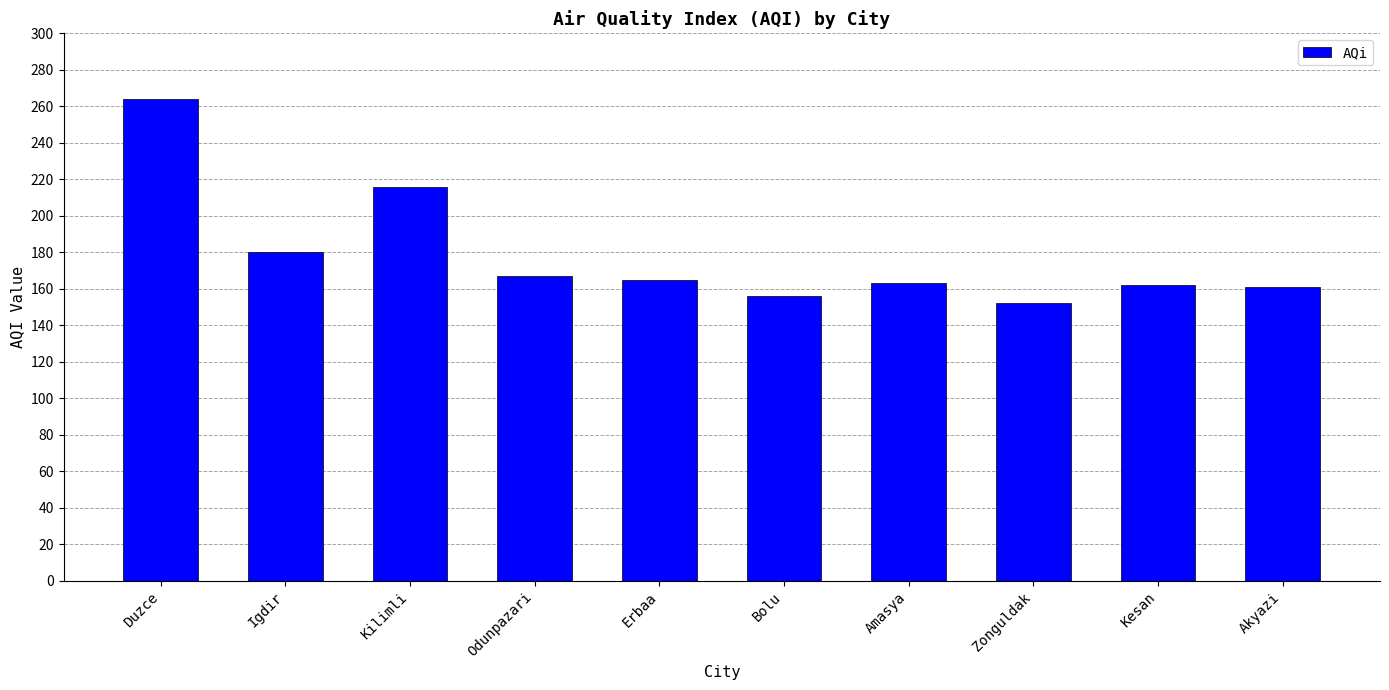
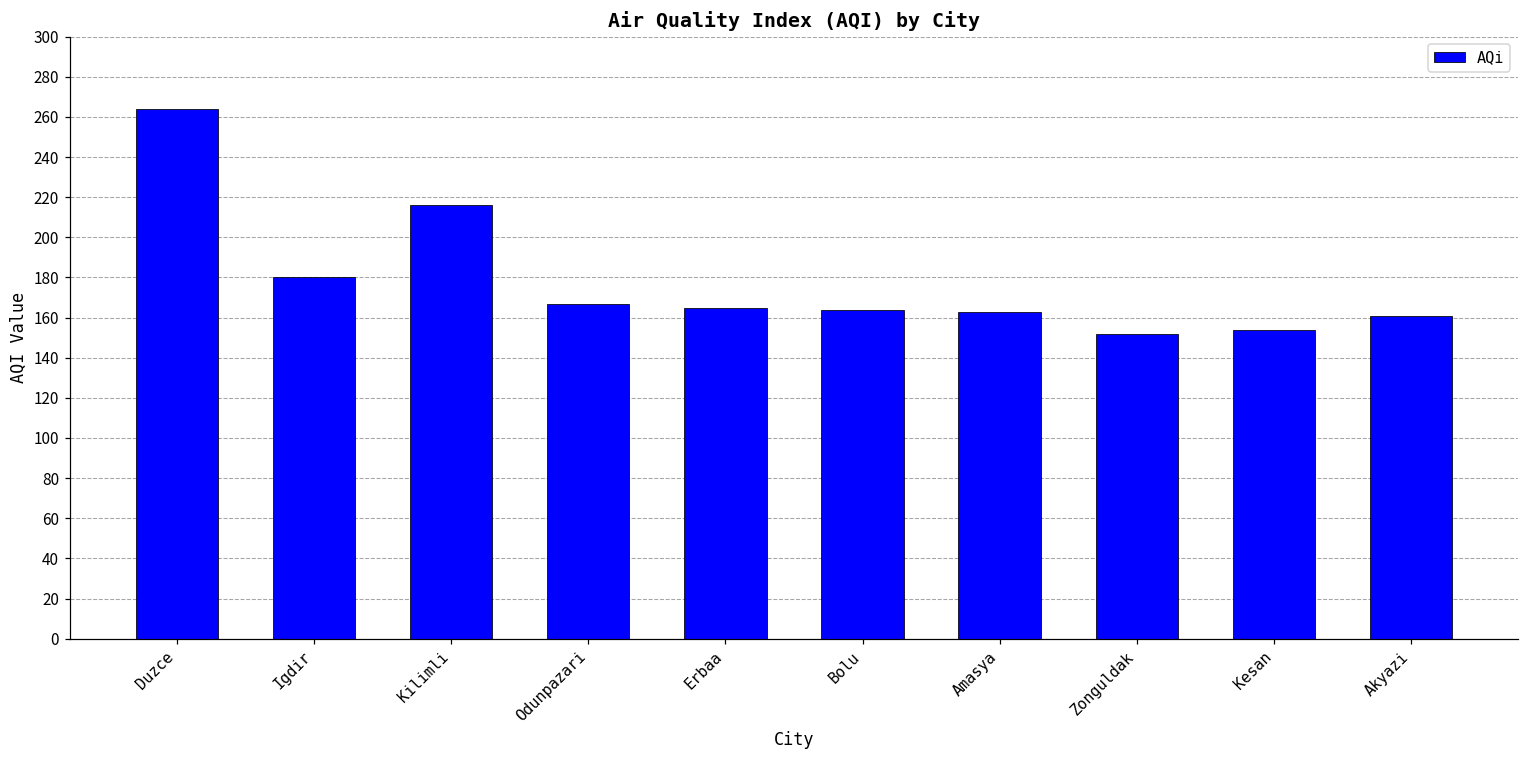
  {
    "Duzce": 264,
    "Igdir": 180,
    "Kilimli": 216,
    "Odunpazari": 167,
    "Erbaa": 165,
-   "Bolu": 156,
+   "Bolu": 164,
    "Amasya": 163,
    "Zonguldak": 152,
-   "Kesan": 162,
+   "Kesan": 154,
    "Akyazi": 161
  }
